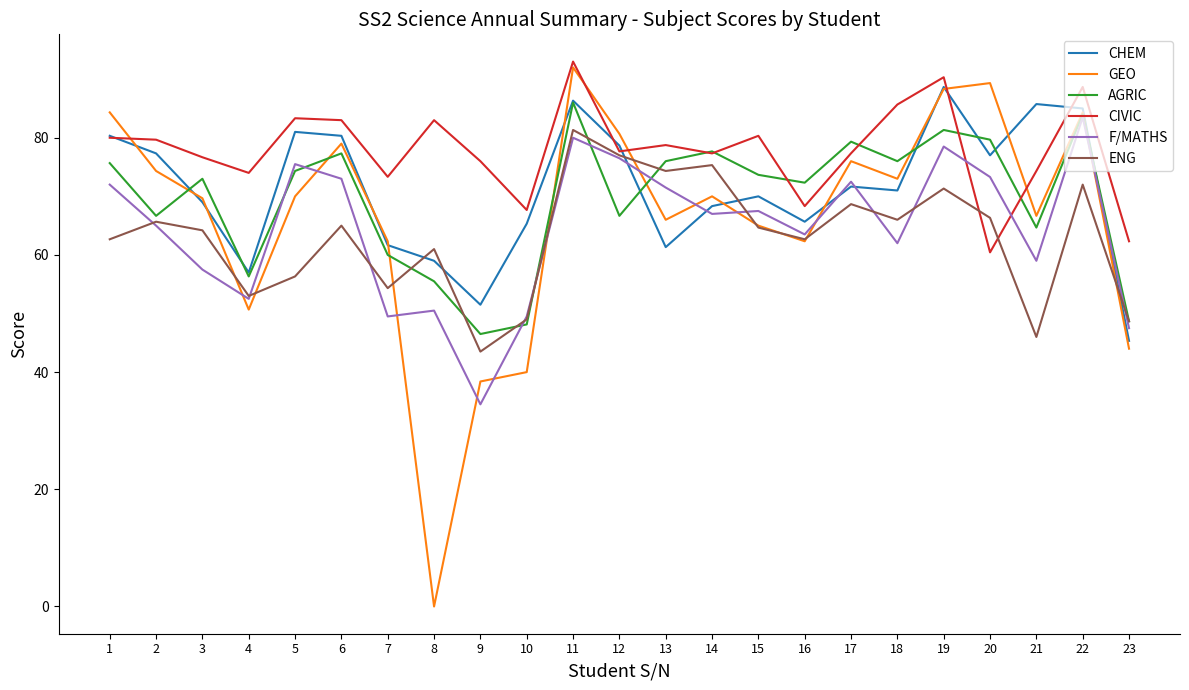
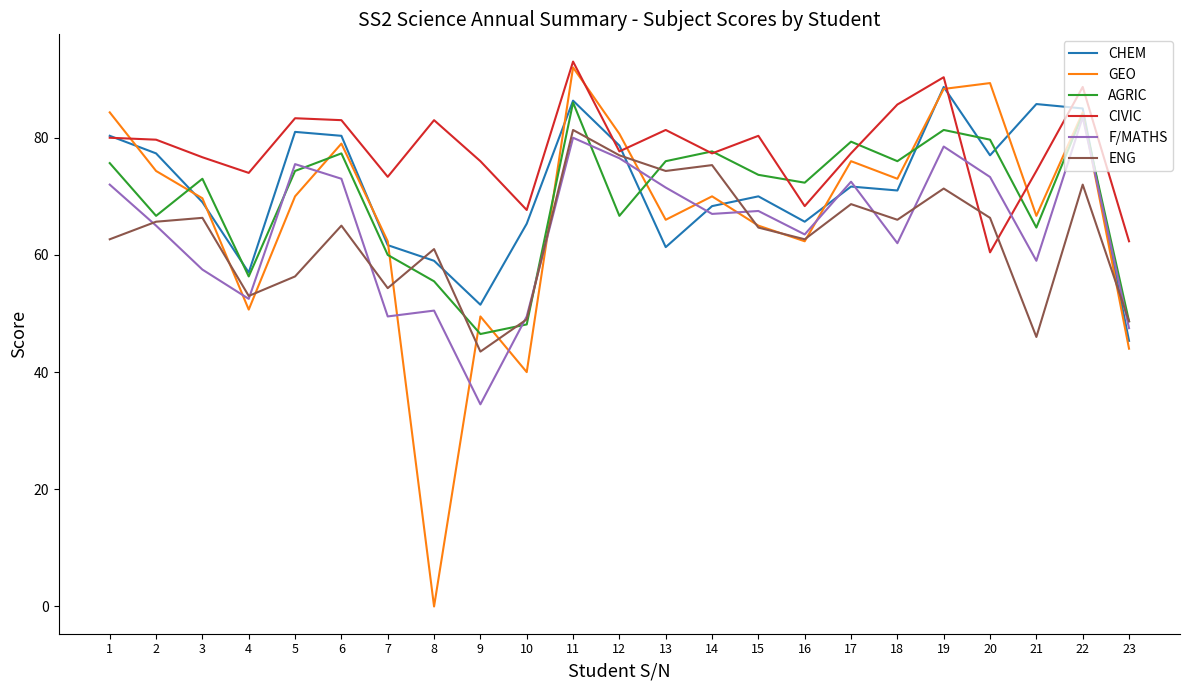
  {
    "CHEM": {
      "2": 77,
      "3": 69,
      "4": 57,
      "5": 81,
      "6": 80,
      "7": 62,
      "8": 59,
      "9": 52,
      "10": 65,
      "12": 79,
      "13": 61,
      "14": 68,
      "15": 70,
      "16": 66,
      "17": 72,
      "18": 71,
      "20": 77,
      "21": 86,
      "23": 45
    },
    "GEO": {
      "1": 84,
      "2": 74,
      "3": 70,
      "4": 51,
      "5": 70,
      "6": 79,
      "7": 62,
      "8": 0,
-     "9": 38,
+     "9": 50,
      "10": 40,
      "11": 92,
      "12": 81,
      "13": 66,
      "14": 70,
      "17": 76,
      "18": 73,
      "20": 89,
      "21": 67,
      "23": 44
    },
    "AGRIC": {
      "1": 76,
      "2": 67,
      "3": 73,
      "4": 56,
      "5": 74,
      "6": 77,
      "7": 60,
      "8": 56,
      "9": 47,
      "10": 48,
      "12": 67,
      "13": 76,
      "15": 74,
      "16": 72,
      "17": 79,
      "18": 76,
      "19": 81,
      "20": 80,
      "21": 65
    },
    "CIVIC": {
      "2": 80,
      "3": 77,
      "4": 74,
      "5": 83,
      "6": 83,
      "7": 73,
      "8": 83,
      "9": 76,
      "10": 68,
      "11": 93,
      "12": 78,
-     "13": 79,
+     "13": 81,
      "15": 80,
      "16": 68,
      "17": 77,
      "18": 86,
      "19": 90,
      "20": 60,
      "21": 74,
      "23": 62
    },
    "F/MATHS": {
      "1": 72,
      "2": 65,
      "3": 58,
      "4": 53,
      "5": 76,
      "6": 73,
      "7": 50,
      "8": 51,
      "9": 35,
      "10": 50,
      "11": 80,
      "12": 77,
      "13": 72,
      "14": 67,
      "15": 68,
      "16": 64,
      "17": 73,
      "18": 62,
      "19": 79,
      "20": 73,
      "21": 59,
      "23": 48
    },
    "ENG": {
      "1": 63,
      "2": 66,
-     "3": 64,
+     "3": 66,
      "4": 53,
      "5": 56,
      "6": 65,
      "7": 54,
      "8": 61,
      "9": 44,
      "10": 49,
      "11": 81,
      "12": 77,
      "13": 74,
      "14": 75,
      "17": 69,
      "18": 66,
      "19": 71,
      "20": 66,
      "21": 46,
      "22": 72
    }
  }
